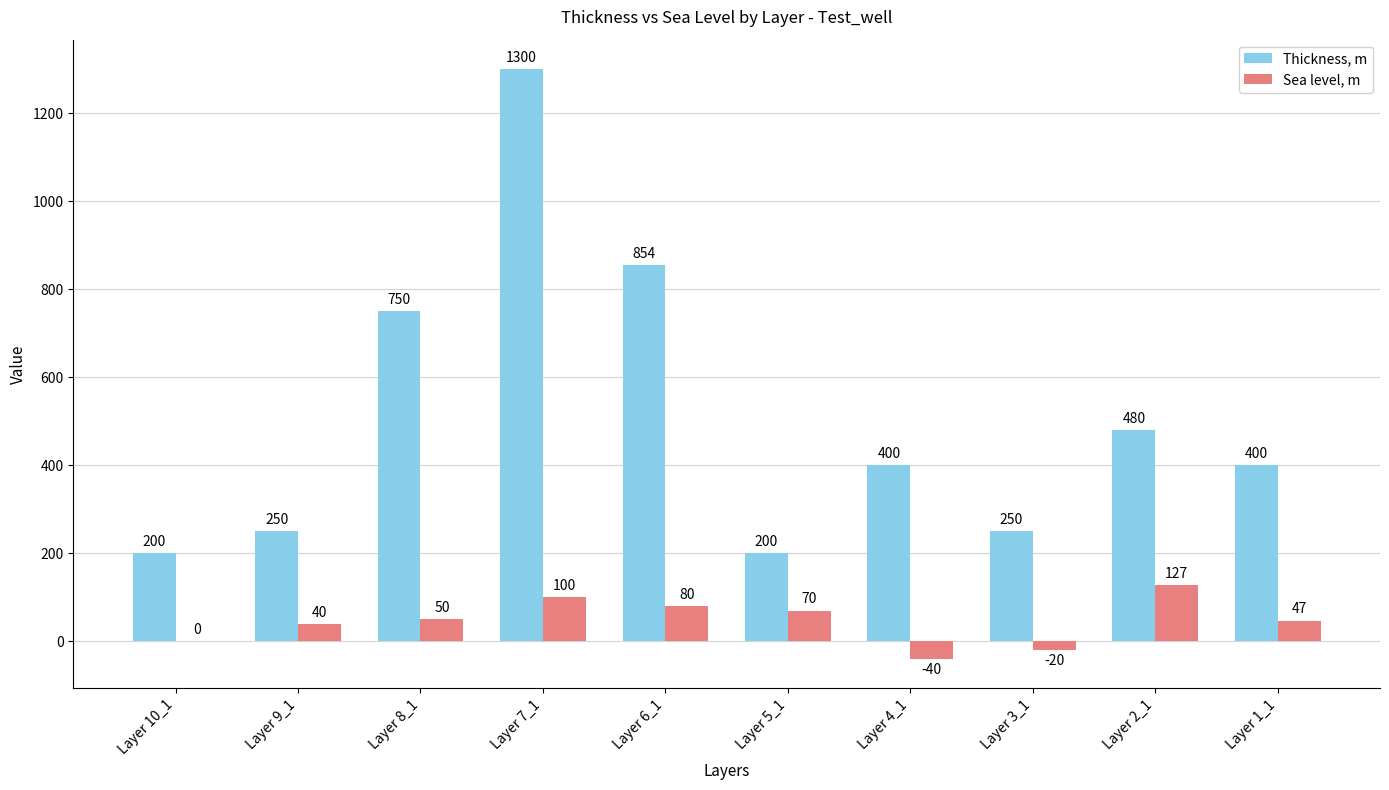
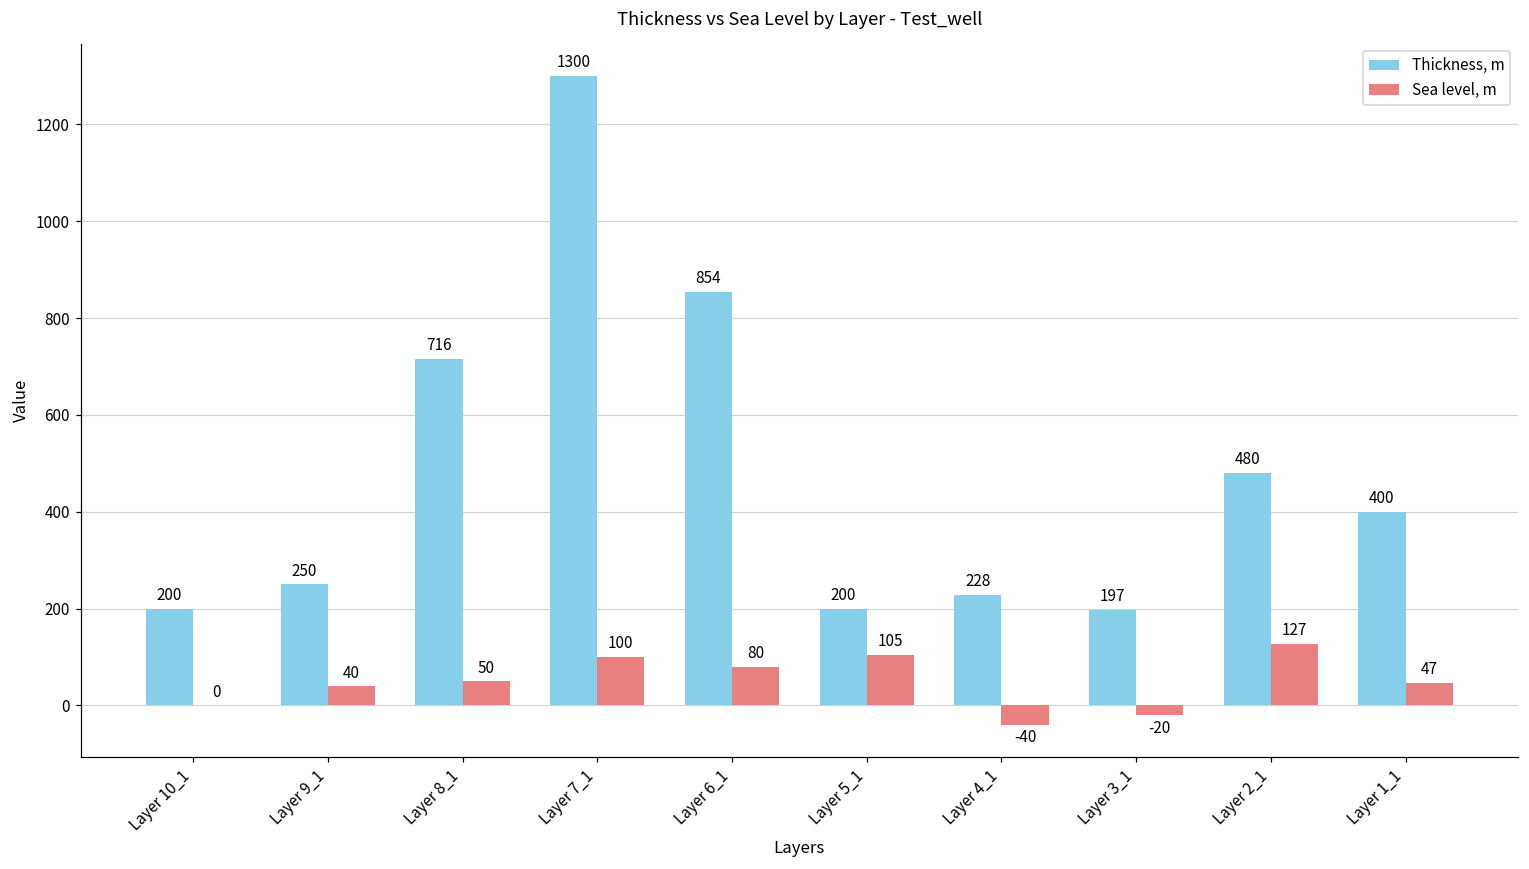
  {
    "Thickness, m": {
      "Layer 10_1": 200,
      "Layer 9_1": 250,
-     "Layer 8_1": 750,
+     "Layer 8_1": 716,
      "Layer 7_1": 1300,
      "Layer 6_1": 854,
      "Layer 5_1": 200,
-     "Layer 4_1": 400,
-     "Layer 3_1": 250,
+     "Layer 4_1": 228,
+     "Layer 3_1": 197,
      "Layer 2_1": 480,
      "Layer 1_1": 400
    },
    "Sea level, m": {
      "Layer 10_1": 0,
      "Layer 9_1": 40,
      "Layer 8_1": 50,
      "Layer 7_1": 100,
      "Layer 6_1": 80,
-     "Layer 5_1": 70,
+     "Layer 5_1": 105,
      "Layer 4_1": -40,
      "Layer 3_1": -20,
      "Layer 2_1": 127,
      "Layer 1_1": 47
    }
  }
